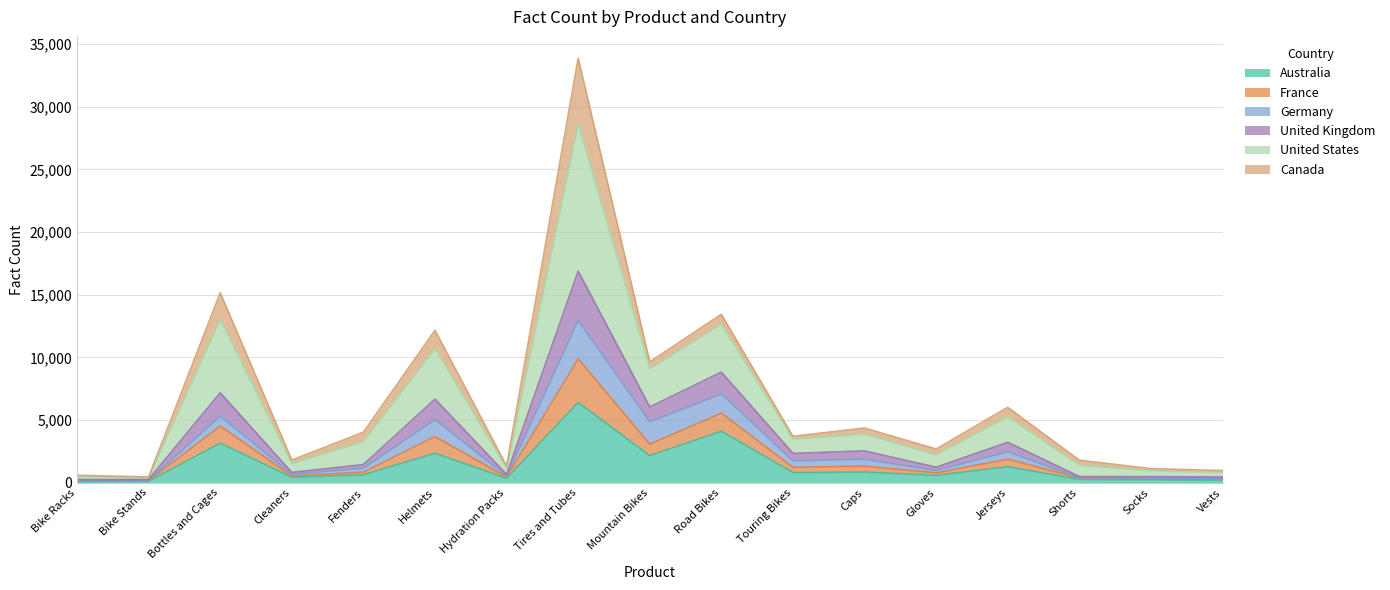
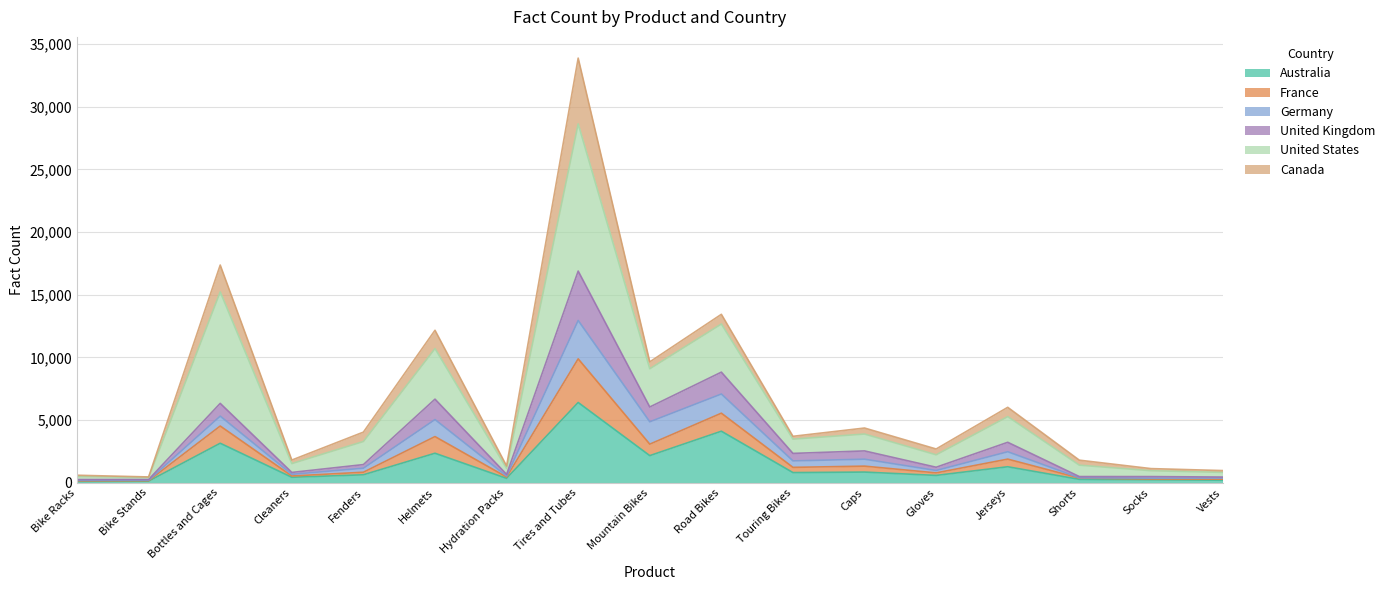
  {
    "Australia": {
      "Bottles and Cages": "3,100",
      "Fenders": "600",
      "Helmets": "2,300",
      "Tires and Tubes": "6,400",
      "Mountain Bikes": "2,200",
      "Road Bikes": "4,100",
      "Touring Bikes": "800",
      "Caps": "800",
      "Jerseys": "1,300"
    },
    "Germany": {
      "Bottles and Cages": "800",
      "Fenders": "300",
      "Helmets": "1,400",
      "Tires and Tubes": "3,100",
      "Mountain Bikes": "1,800",
      "Road Bikes": "1,500",
      "Touring Bikes": "500",
      "Caps": "600",
      "Jerseys": "600"
    },
    "United Kingdom": {
-     "Bottles and Cages": "1,900",
+     "Bottles and Cages": "1,000",
      "Fenders": "300",
      "Helmets": "1,600",
      "Tires and Tubes": "3,900",
      "Mountain Bikes": "1,200",
      "Road Bikes": "1,700",
      "Touring Bikes": "600",
      "Caps": "700",
      "Gloves": "300",
      "Jerseys": "800"
    },
    "United States": {
-     "Bottles and Cages": "5,800",
+     "Bottles and Cages": "8,900",
      "Cleaners": "700",
      "Fenders": "1,800",
      "Helmets": "4,000",
      "Tires and Tubes": "11,700",
      "Mountain Bikes": "3,000",
      "Road Bikes": "3,800",
      "Touring Bikes": "1,100",
      "Caps": "1,300",
      "Gloves": "1,000",
      "Jerseys": "2,000",
      "Shorts": "900"
    }
  }
